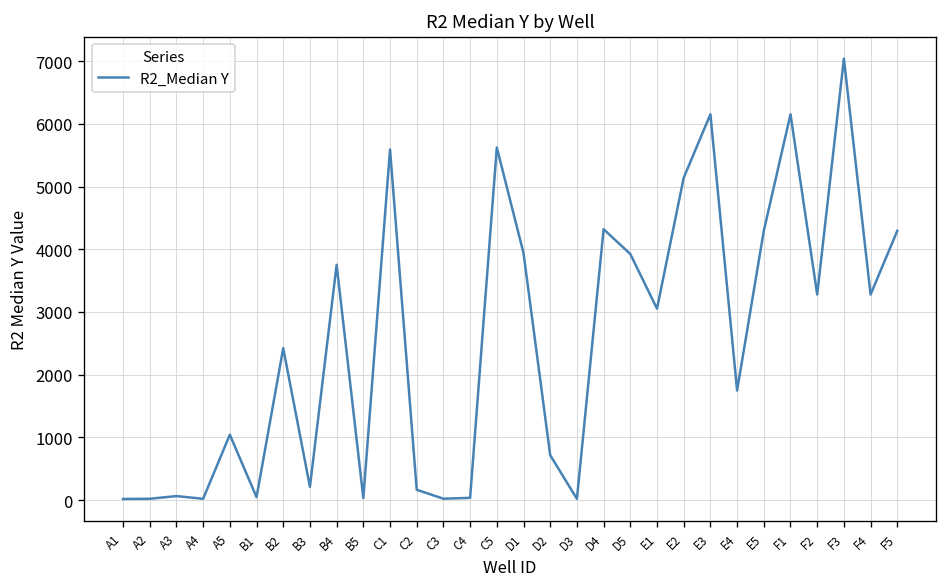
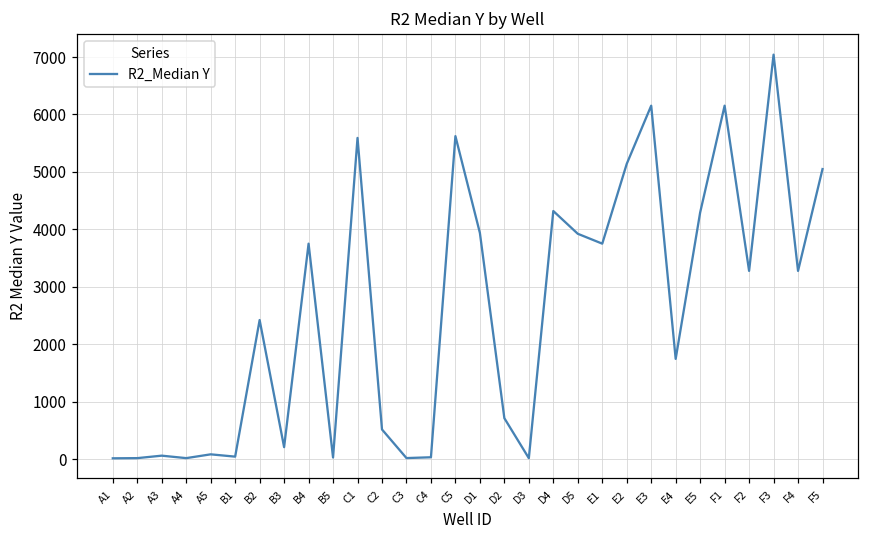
  {
    "A1": 0,
    "A2": 0,
    "A3": 100,
    "A4": 0,
-   "A5": 1000,
+   "A5": 100,
    "B1": 0,
    "B2": 2400,
    "B3": 200,
    "B4": 3800,
    "B5": 0,
    "C1": 5600,
-   "C2": 200,
+   "C2": 500,
    "C3": 0,
    "C4": 0,
    "C5": 5600,
    "D1": 3900,
    "D2": 700,
    "D3": 0,
    "D4": 4300,
    "D5": 3900,
-   "E1": 3100,
+   "E1": 3800,
    "E2": 5100,
    "E3": 6200,
    "E4": 1700,
    "E5": 4300,
    "F1": 6200,
    "F2": 3300,
    "F3": 7000,
    "F4": 3300,
-   "F5": 4300
+   "F5": 5100
  }
